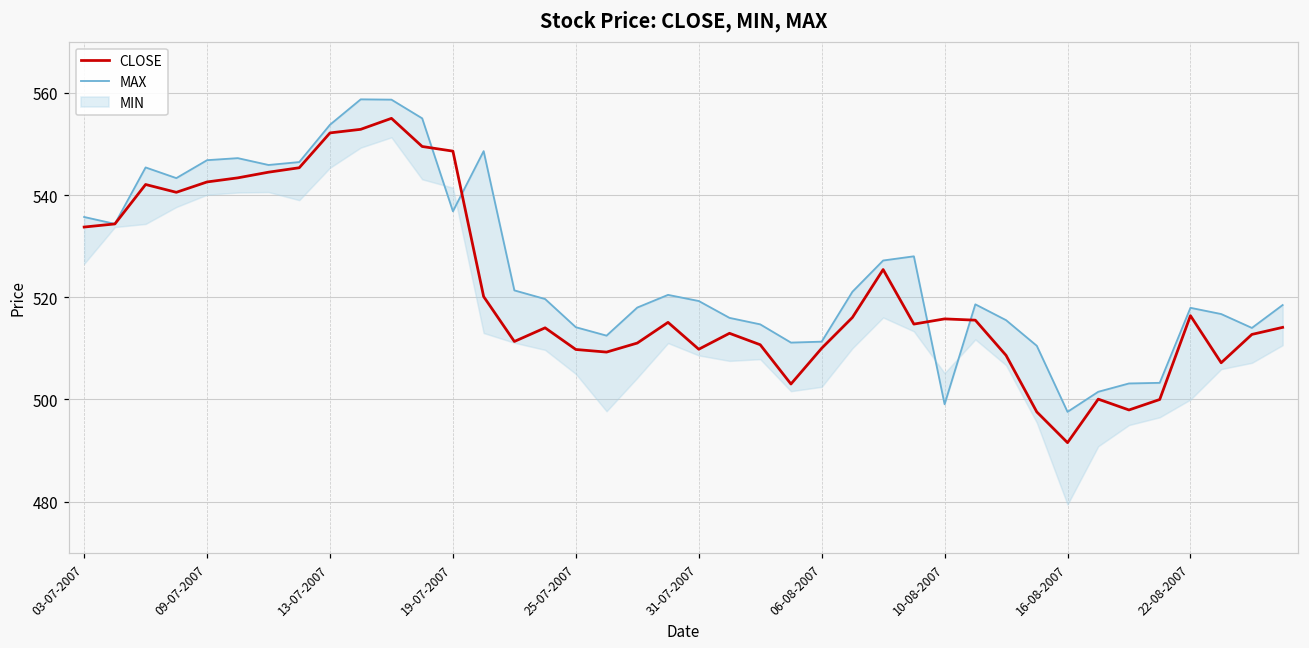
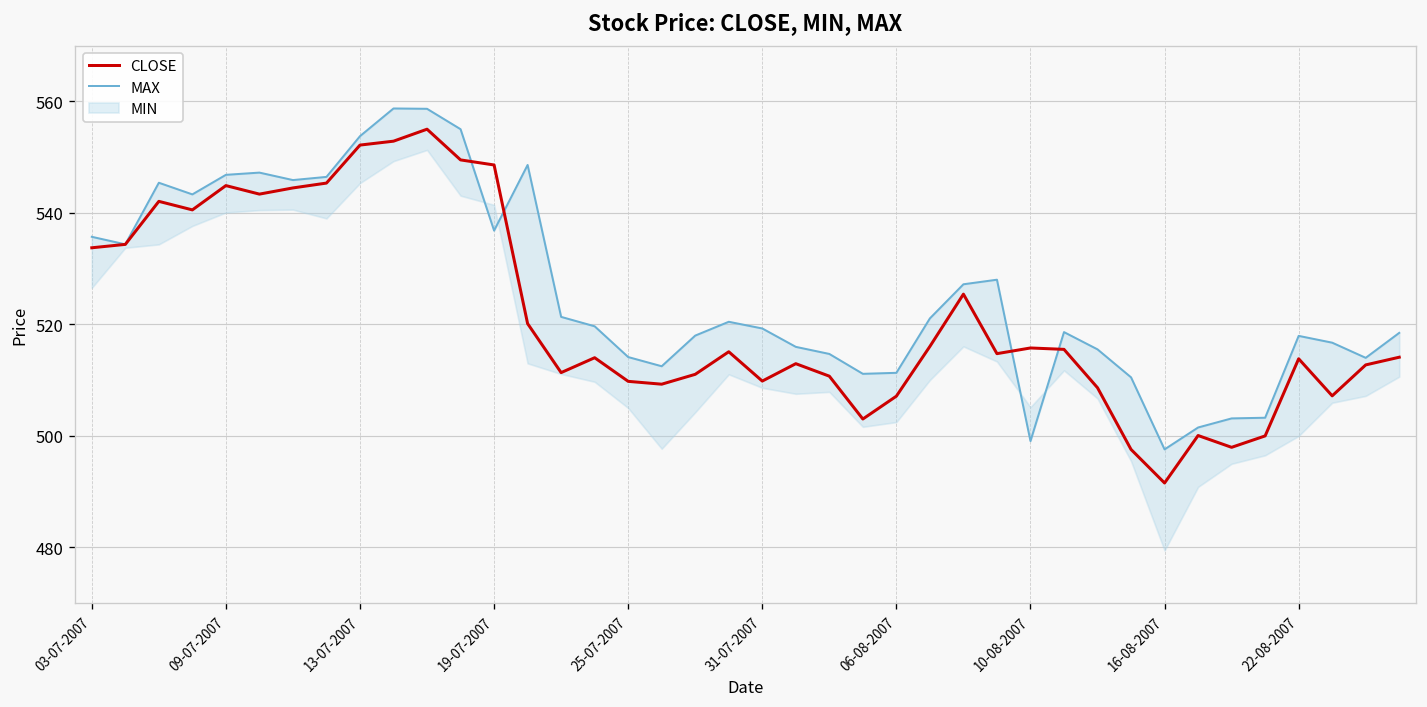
  {
    "CLOSE": {
      "03-07-2007": 534,
-     "09-07-2007": 543,
+     "09-07-2007": 545,
      "13-07-2007": 552,
      "19-07-2007": 549,
      "25-07-2007": 510,
      "31-07-2007": 510,
-     "06-08-2007": 510,
+     "06-08-2007": 507,
      "10-08-2007": 516,
      "16-08-2007": 492,
-     "22-08-2007": 516
+     "22-08-2007": 514
    },
    "MAX": {
      "19-07-2007": 537,
      "10-08-2007": 499
    }
  }
